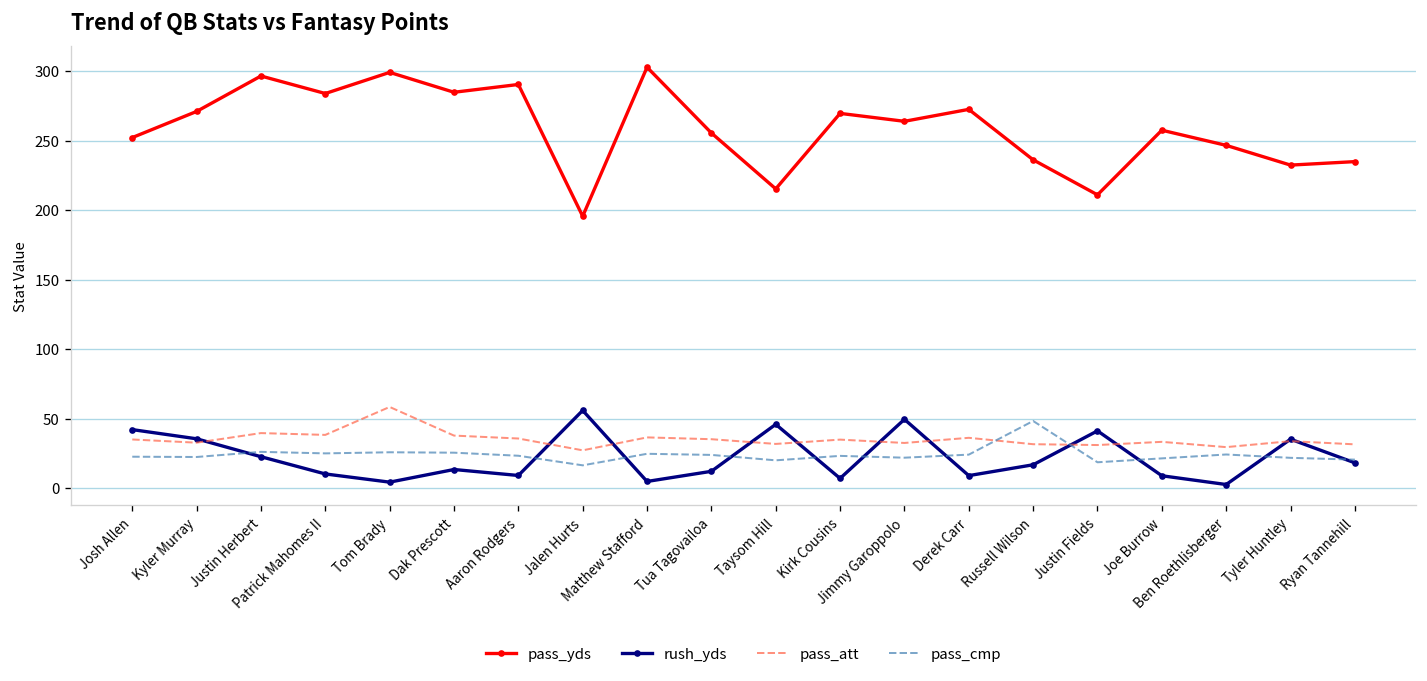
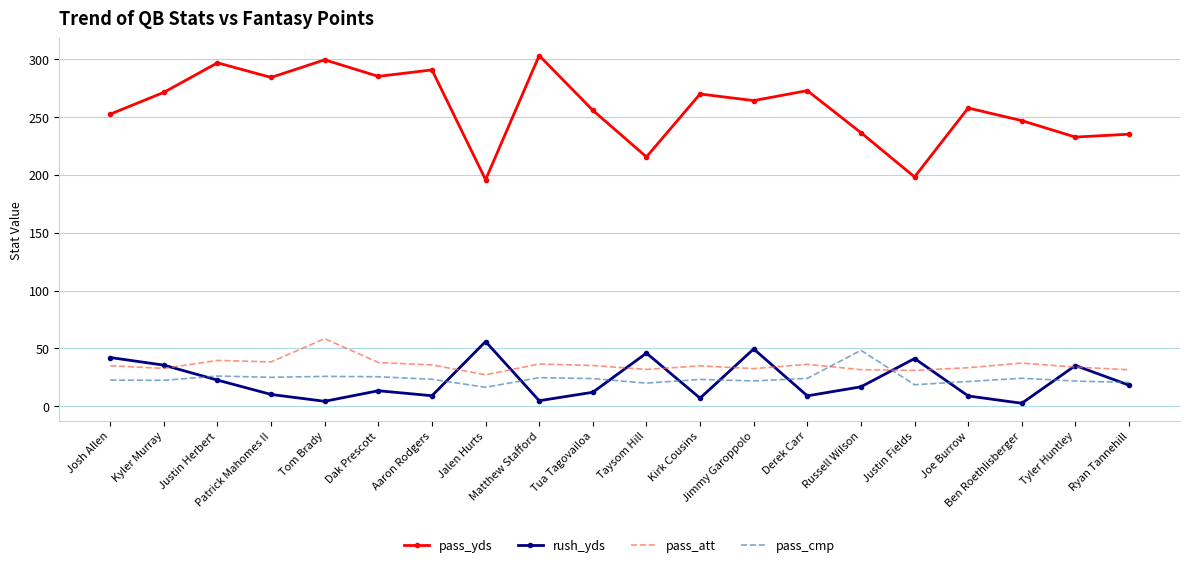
  {
    "pass_yds": {
      "Josh Allen": 252,
      "Kyler Murray": 271,
      "Justin Herbert": 297,
      "Patrick Mahomes II": 284,
      "Tom Brady": 299,
      "Dak Prescott": 285,
      "Aaron Rodgers": 291,
      "Jalen Hurts": 196,
      "Matthew Stafford": 303,
      "Tua Tagovailoa": 256,
      "Taysom Hill": 215,
      "Kirk Cousins": 270,
      "Jimmy Garoppolo": 264,
      "Derek Carr": 273,
      "Russell Wilson": 236,
-     "Justin Fields": 211,
+     "Justin Fields": 198,
      "Joe Burrow": 258,
      "Ben Roethlisberger": 247,
      "Tyler Huntley": 233,
      "Ryan Tannehill": 235
    },
    "rush_yds": {
      "Josh Allen": 42,
      "Kyler Murray": 36,
      "Justin Herbert": 23,
      "Patrick Mahomes II": 10,
      "Tom Brady": 4,
      "Dak Prescott": 14,
      "Aaron Rodgers": 9,
      "Jalen Hurts": 56,
      "Matthew Stafford": 5,
      "Tua Tagovailoa": 12,
      "Taysom Hill": 46,
      "Kirk Cousins": 7,
      "Jimmy Garoppolo": 50,
      "Derek Carr": 9,
      "Russell Wilson": 17,
      "Justin Fields": 41,
      "Joe Burrow": 9,
      "Ben Roethlisberger": 3,
      "Ryan Tannehill": 18
    },
    "pass_att": {
      "Josh Allen": 35,
      "Kyler Murray": 33,
      "Justin Herbert": 40,
      "Patrick Mahomes II": 38,
      "Tom Brady": 59,
      "Dak Prescott": 38,
      "Aaron Rodgers": 36,
      "Jalen Hurts": 27,
      "Matthew Stafford": 37,
      "Tua Tagovailoa": 35,
      "Taysom Hill": 32,
      "Kirk Cousins": 35,
      "Jimmy Garoppolo": 33,
      "Derek Carr": 36,
      "Russell Wilson": 32,
      "Justin Fields": 31,
      "Joe Burrow": 33,
-     "Ben Roethlisberger": 30,
+     "Ben Roethlisberger": 37,
      "Ryan Tannehill": 32
    },
    "pass_cmp": {
      "Josh Allen": 23,
      "Kyler Murray": 23,
      "Justin Herbert": 26,
      "Patrick Mahomes II": 25,
      "Tom Brady": 26,
      "Dak Prescott": 26,
      "Aaron Rodgers": 23,
      "Jalen Hurts": 17,
      "Matthew Stafford": 25,
      "Tua Tagovailoa": 24,
      "Taysom Hill": 20,
      "Kirk Cousins": 23,
      "Jimmy Garoppolo": 22,
      "Derek Carr": 24,
      "Russell Wilson": 48,
      "Justin Fields": 19,
      "Joe Burrow": 22,
      "Ben Roethlisberger": 24,
      "Tyler Huntley": 22,
      "Ryan Tannehill": 21
    }
  }
